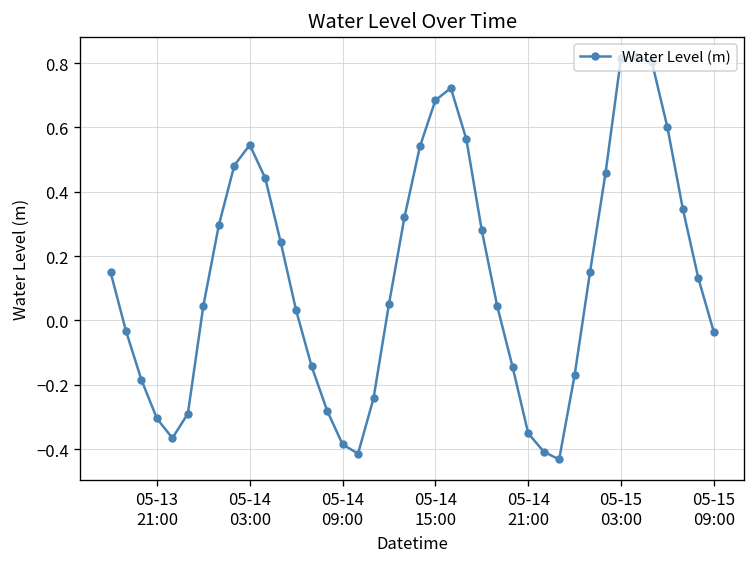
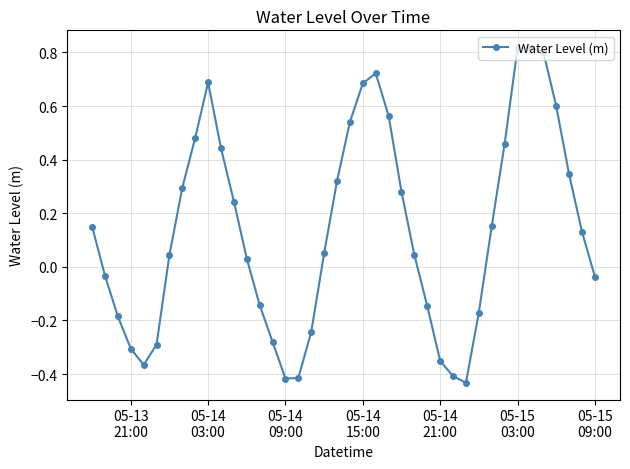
  {
    "05-13 21:00": -0.30,
-   "05-14 03:00": 0.55,
-   "05-14 09:00": -0.39,
+   "05-14 03:00": 0.69,
+   "05-14 09:00": -0.42,
    "05-14 15:00": 0.68,
    "05-14 21:00": -0.35,
    "05-15 09:00": -0.04
  }
